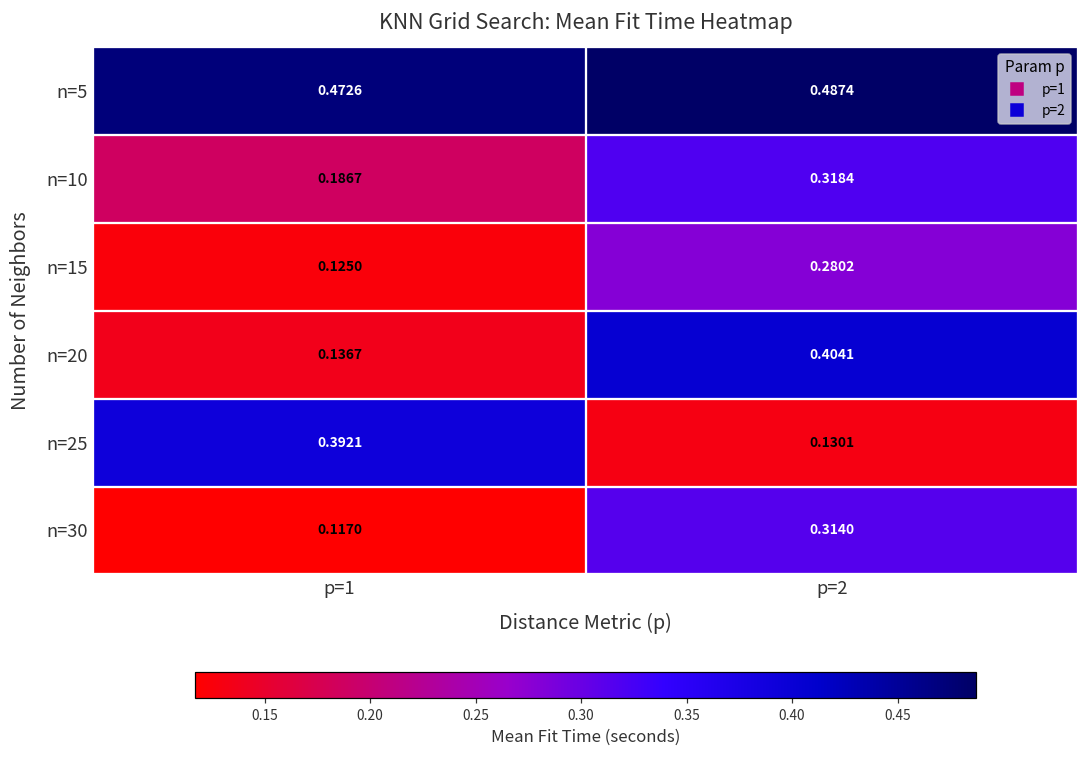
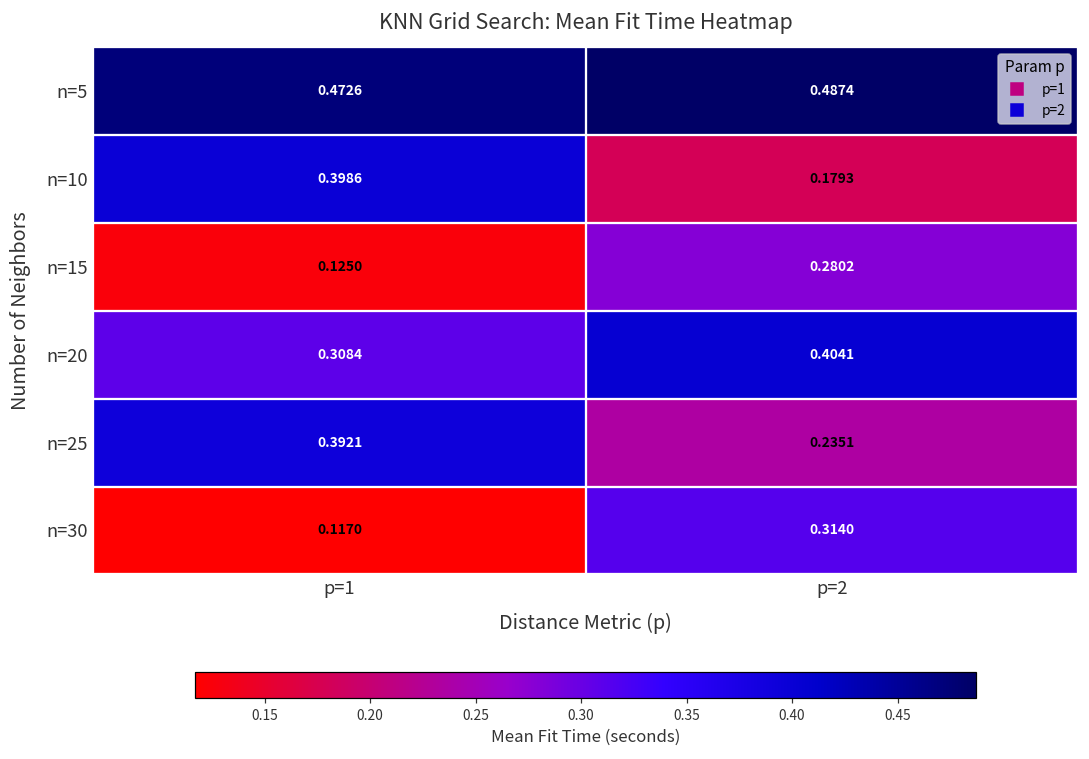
  {
    "n=5": {
      "p=1": 0.4726,
      "p=2": 0.4874
    },
    "n=10": {
-     "p=1": 0.1867,
-     "p=2": 0.3184
+     "p=1": 0.3986,
+     "p=2": 0.1793
    },
    "n=15": {
      "p=1": 0.1250,
      "p=2": 0.2802
    },
    "n=20": {
-     "p=1": 0.1367,
+     "p=1": 0.3084,
      "p=2": 0.4041
    },
    "n=25": {
      "p=1": 0.3921,
-     "p=2": 0.1301
+     "p=2": 0.2351
    },
    "n=30": {
      "p=1": 0.1170,
      "p=2": 0.3140
    }
  }
